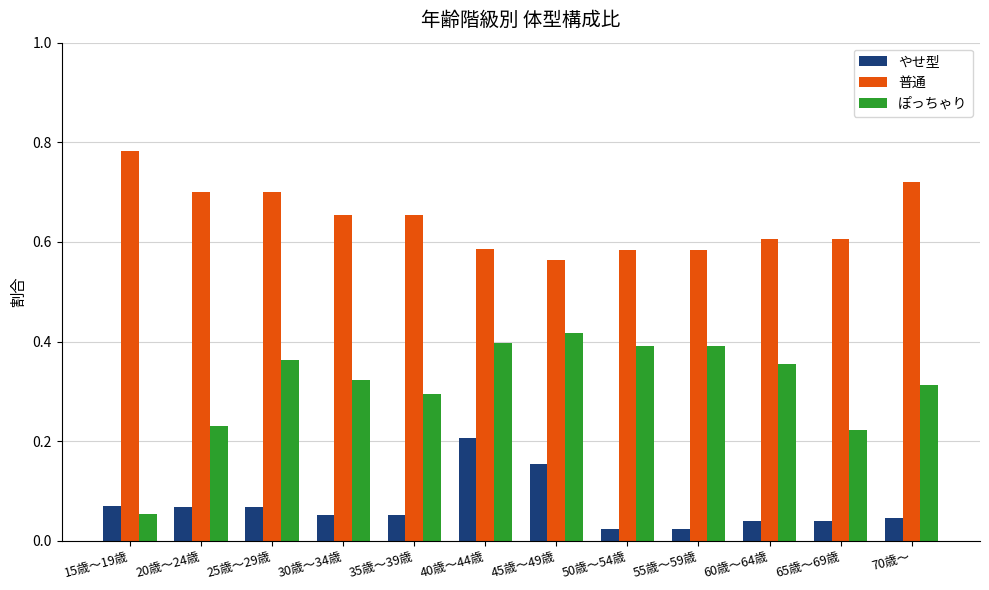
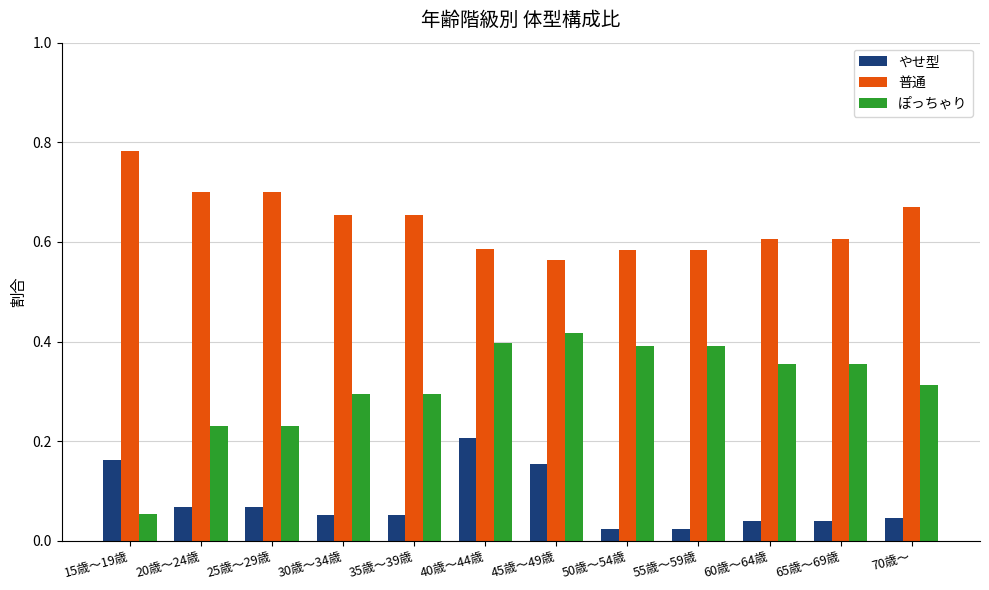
  {
    "やせ型": {
-     "15歳～19歳": 0.07,
+     "15歳～19歳": 0.16,
      "20歳～24歳": 0.07,
      "25歳～29歳": 0.07,
      "30歳～34歳": 0.05,
      "35歳～39歳": 0.05,
      "40歳～44歳": 0.21,
      "45歳～49歳": 0.16,
      "50歳～54歳": 0.02,
      "55歳～59歳": 0.02,
      "60歳～64歳": 0.04,
      "65歳～69歳": 0.04,
      "70歳～": 0.05
    },
    "普通": {
      "15歳～19歳": 0.78,
      "20歳～24歳": 0.70,
      "25歳～29歳": 0.70,
      "30歳～34歳": 0.66,
      "35歳～39歳": 0.66,
      "40歳～44歳": 0.59,
      "45歳～49歳": 0.56,
      "50歳～54歳": 0.58,
      "55歳～59歳": 0.58,
      "60歳～64歳": 0.61,
      "65歳～69歳": 0.61,
-     "70歳～": 0.72
+     "70歳～": 0.67
    },
    "ぽっちゃり": {
      "15歳～19歳": 0.05,
      "20歳～24歳": 0.23,
-     "25歳～29歳": 0.36,
-     "30歳～34歳": 0.32,
+     "25歳～29歳": 0.23,
+     "30歳～34歳": 0.29,
      "35歳～39歳": 0.29,
      "40歳～44歳": 0.40,
      "45歳～49歳": 0.42,
      "50歳～54歳": 0.39,
      "55歳～59歳": 0.39,
      "60歳～64歳": 0.35,
-     "65歳～69歳": 0.22,
+     "65歳～69歳": 0.35,
      "70歳～": 0.31
    }
  }
